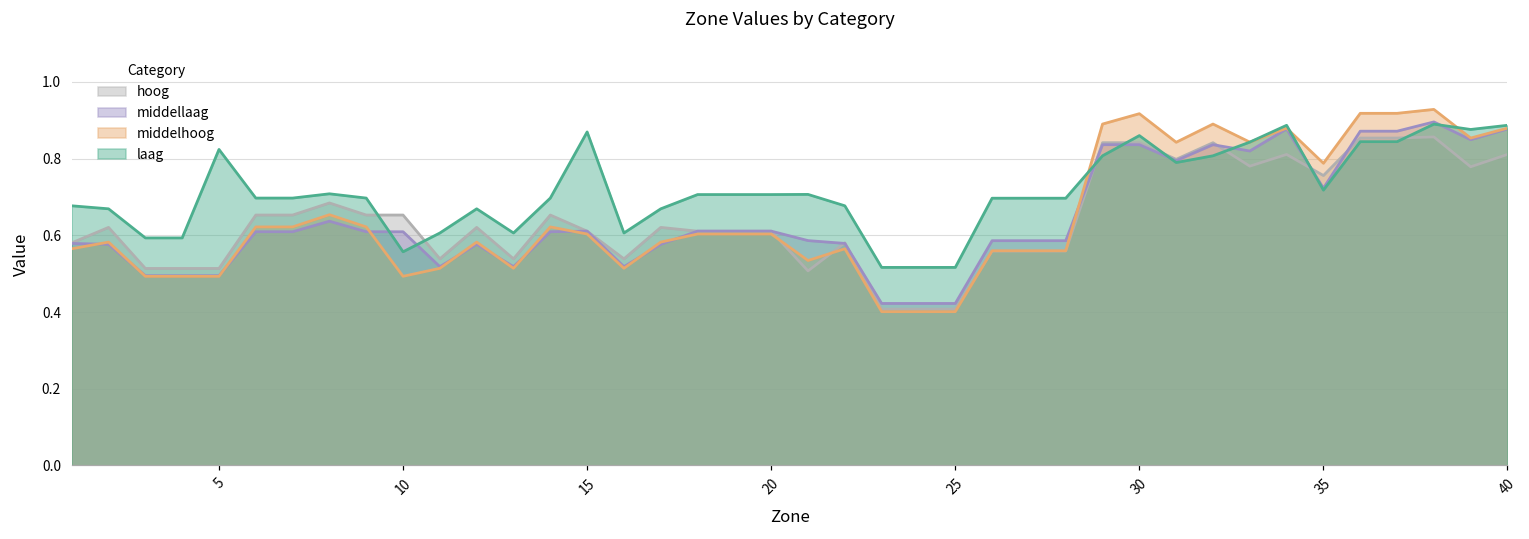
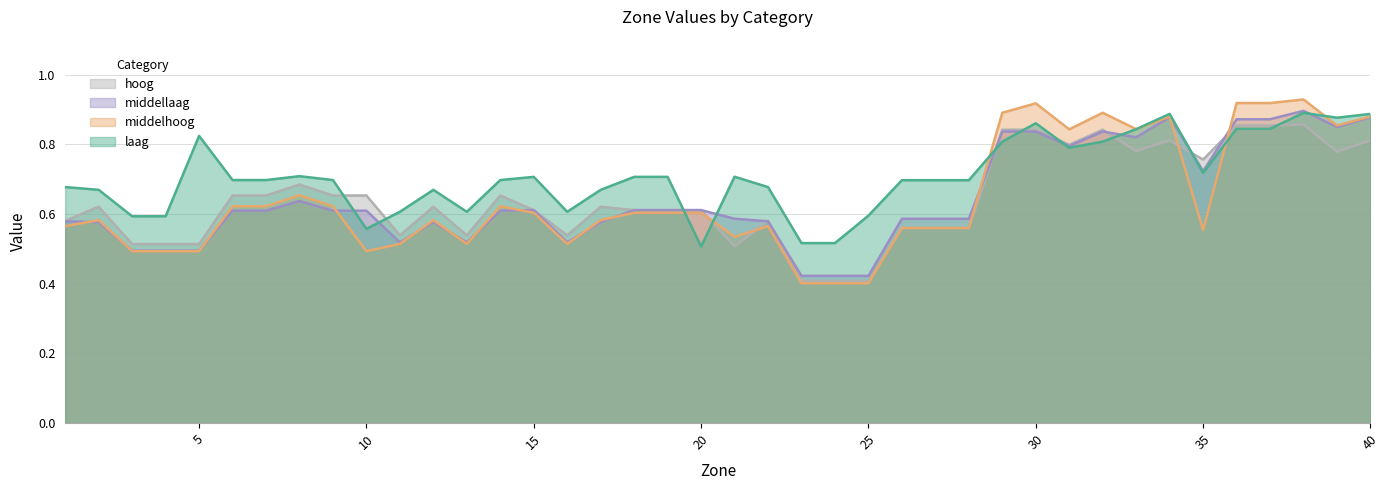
  {
    "middelhoog": {
      "10": 0.49,
      "30": 0.92,
-     "35": 0.79
+     "35": 0.55
    },
    "laag": {
      "5": 0.82,
      "10": 0.56,
-     "15": 0.87,
-     "20": 0.71,
-     "25": 0.52,
+     "15": 0.71,
+     "20": 0.51,
+     "25": 0.60,
      "30": 0.86,
      "40": 0.89
    }
  }
